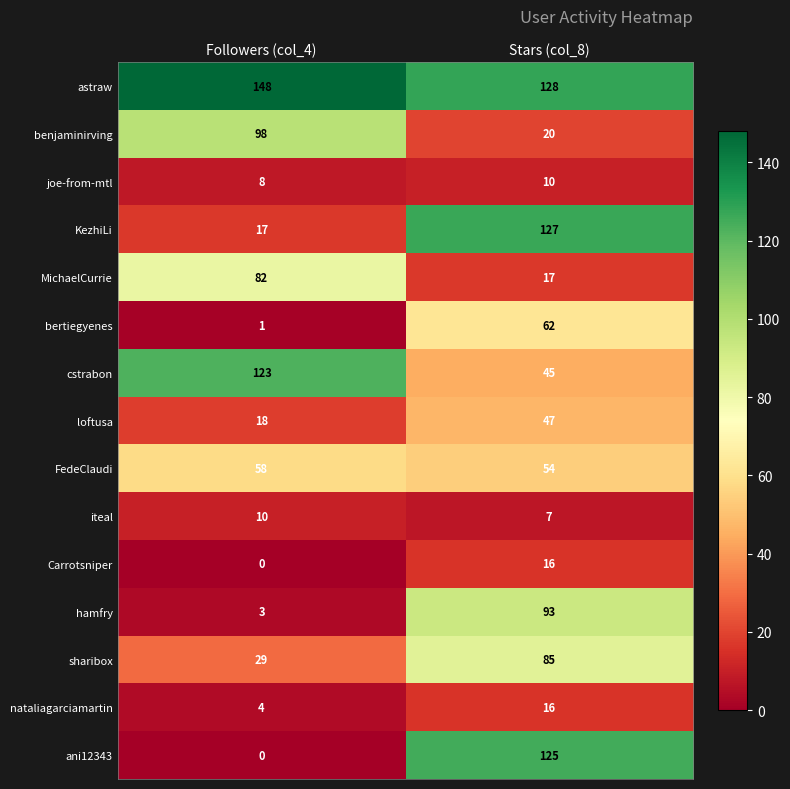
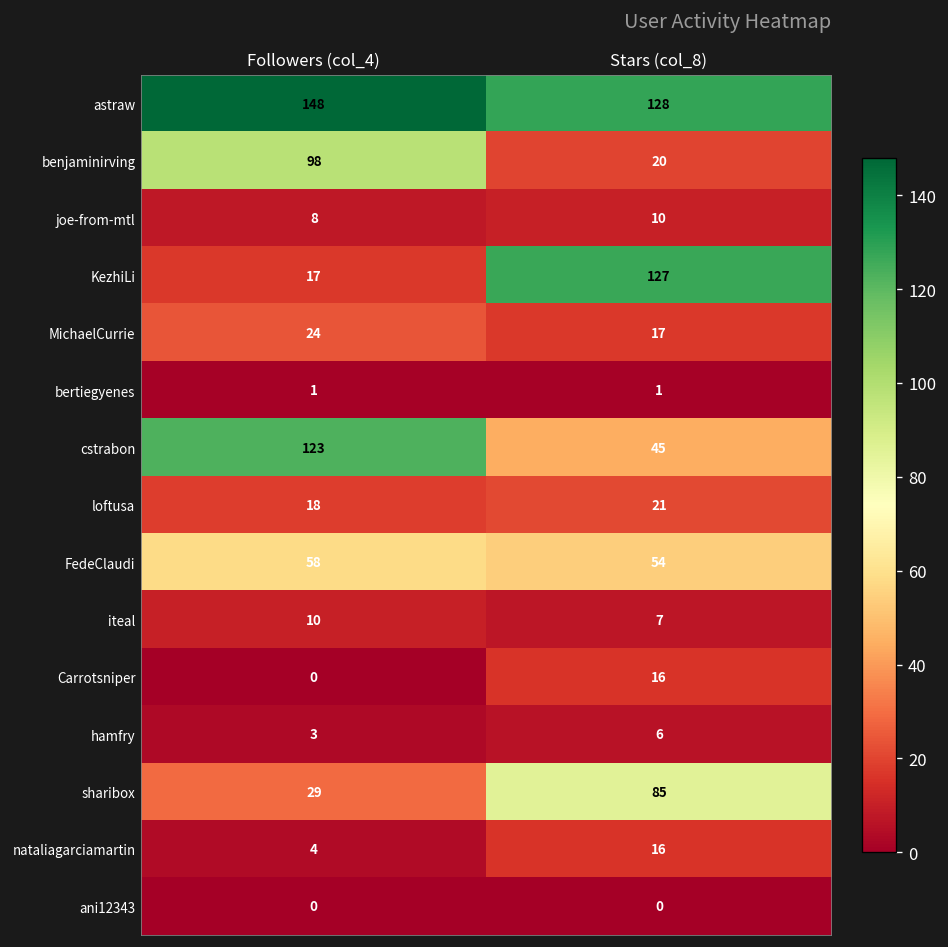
  {
    "astraw": {
      "Followers (col_4)": 148,
      "Stars (col_8)": 128
    },
    "benjaminirving": {
      "Followers (col_4)": 98,
      "Stars (col_8)": 20
    },
    "joe-from-mtl": {
      "Followers (col_4)": 8,
      "Stars (col_8)": 10
    },
    "KezhiLi": {
      "Followers (col_4)": 17,
      "Stars (col_8)": 127
    },
    "MichaelCurrie": {
-     "Followers (col_4)": 82,
+     "Followers (col_4)": 24,
      "Stars (col_8)": 17
    },
    "bertiegyenes": {
      "Followers (col_4)": 1,
-     "Stars (col_8)": 62
+     "Stars (col_8)": 1
    },
    "cstrabon": {
      "Followers (col_4)": 123,
      "Stars (col_8)": 45
    },
    "loftusa": {
      "Followers (col_4)": 18,
-     "Stars (col_8)": 47
+     "Stars (col_8)": 21
    },
    "FedeClaudi": {
      "Followers (col_4)": 58,
      "Stars (col_8)": 54
    },
    "iteal": {
      "Followers (col_4)": 10,
      "Stars (col_8)": 7
    },
    "Carrotsniper": {
      "Followers (col_4)": 0,
      "Stars (col_8)": 16
    },
    "hamfry": {
      "Followers (col_4)": 3,
-     "Stars (col_8)": 93
+     "Stars (col_8)": 6
    },
    "sharibox": {
      "Followers (col_4)": 29,
      "Stars (col_8)": 85
    },
    "nataliagarciamartin": {
      "Followers (col_4)": 4,
      "Stars (col_8)": 16
    },
    "ani12343": {
      "Followers (col_4)": 0,
-     "Stars (col_8)": 125
+     "Stars (col_8)": 0
    }
  }
